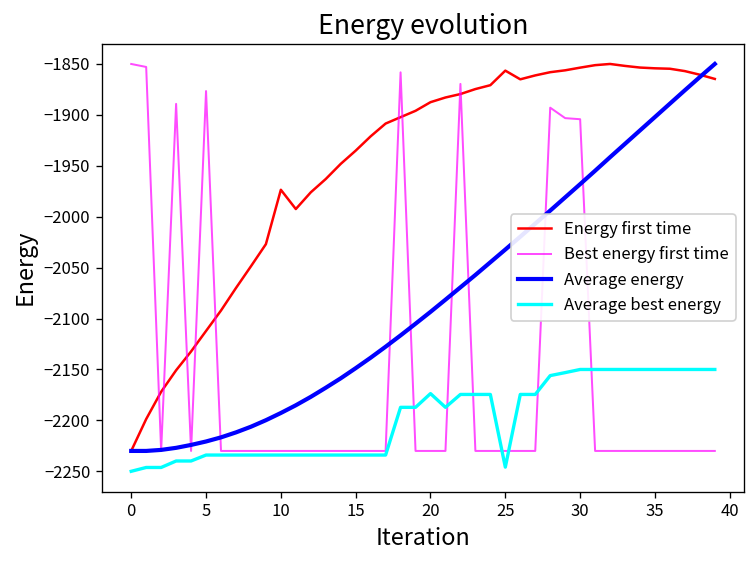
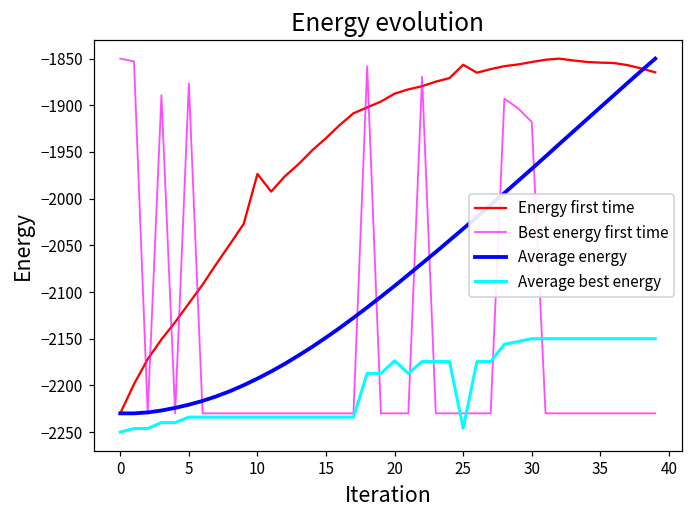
  {
    "Energy first time": {
      "5": -2110,
      "10": -1970,
      "15": -1940,
      "20": -1890,
      "25": -1860,
      "30": -1850,
      "35": -1850
    },
    "Best energy first time": {
      "0": -1850,
      "5": -1880,
      "10": -2230,
      "15": -2230,
      "20": -2230,
      "25": -2230,
-     "30": -1900,
+     "30": -1920,
      "35": -2230
    },
    "Average energy": {
      "5": -2220,
      "10": -2190,
      "15": -2150,
      "20": -2090,
      "25": -2030,
      "30": -1970,
      "35": -1900
    },
    "Average best energy": {
      "0": -2250,
      "5": -2230,
      "10": -2230,
      "15": -2230,
      "20": -2170,
      "25": -2250,
      "30": -2150,
      "35": -2150
    }
  }
